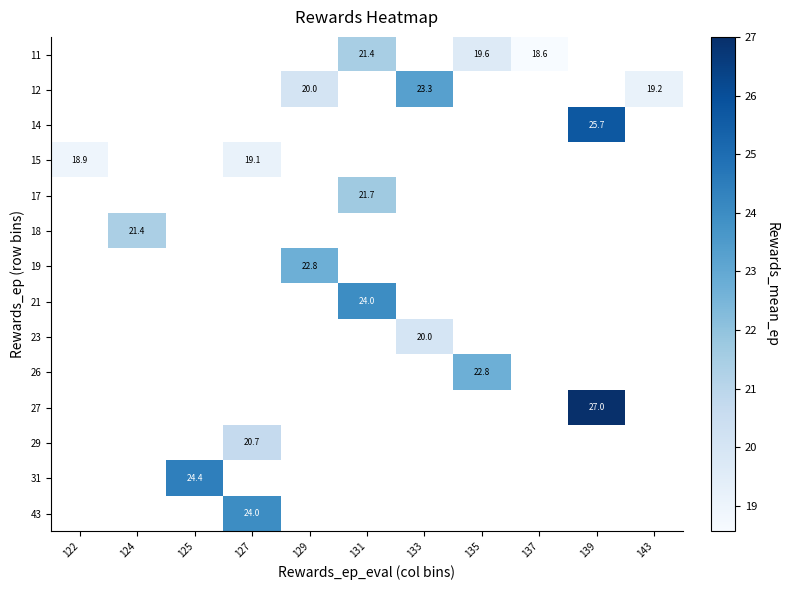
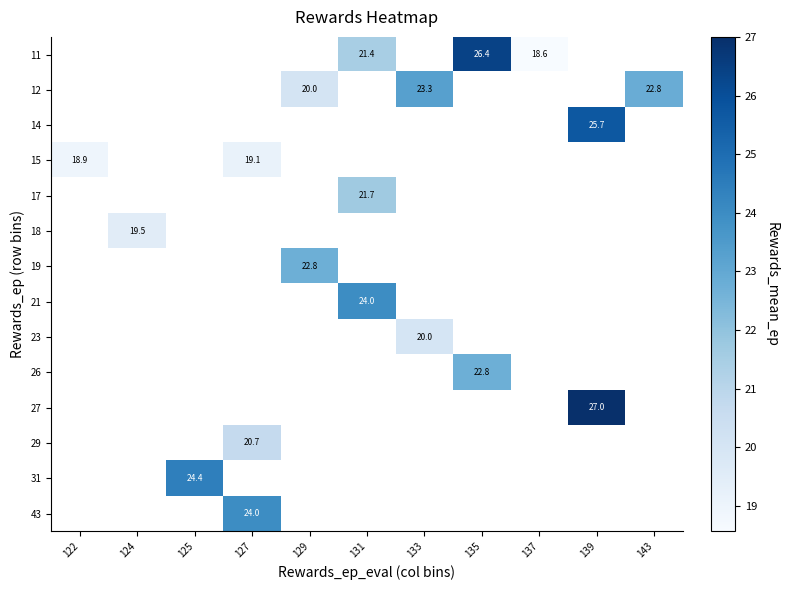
  {
    "11": {
      "131": 21.4,
-     "135": 19.6,
+     "135": 26.4,
      "137": 18.6
    },
    "12": {
      "129": 20.0,
      "133": 23.3,
-     "143": 19.2
+     "143": 22.8
    },
    "14": {
      "139": 25.7
    },
    "15": {
      "122": 18.9,
      "127": 19.1
    },
    "17": {
      "131": 21.7
    },
    "18": {
-     "124": 21.4
+     "124": 19.5
    },
    "19": {
      "129": 22.8
    },
    "21": {
      "131": 24.0
    },
    "23": {
      "133": 20.0
    },
    "26": {
      "135": 22.8
    },
    "27": {
      "139": 27.0
    },
    "29": {
      "127": 20.7
    },
    "31": {
      "125": 24.4
    },
    "43": {
      "127": 24.0
    }
  }
